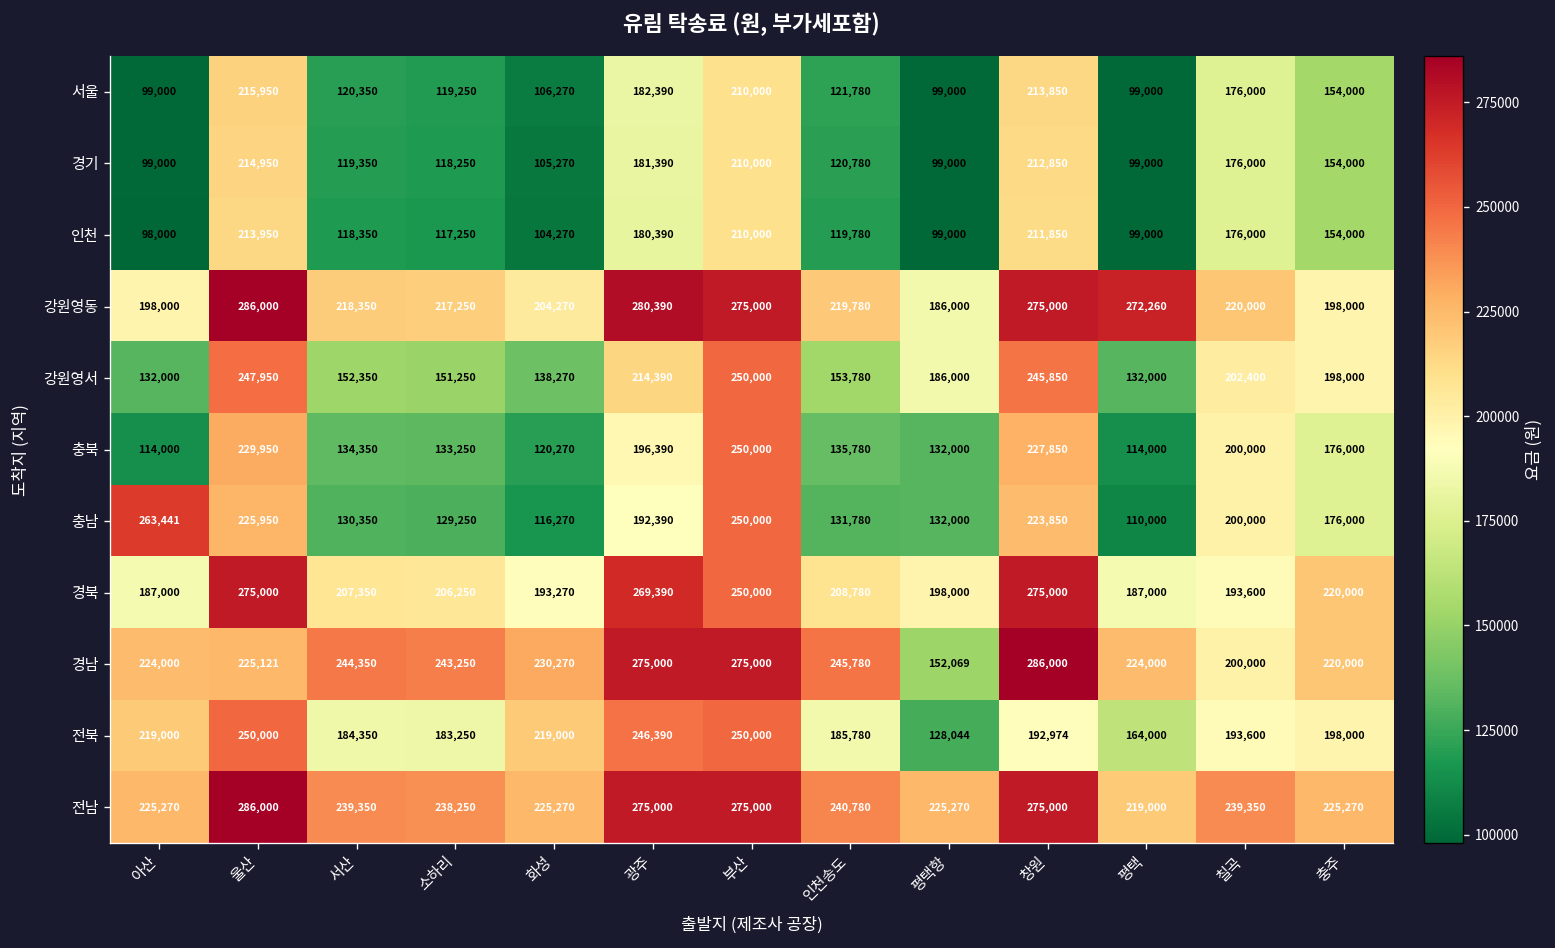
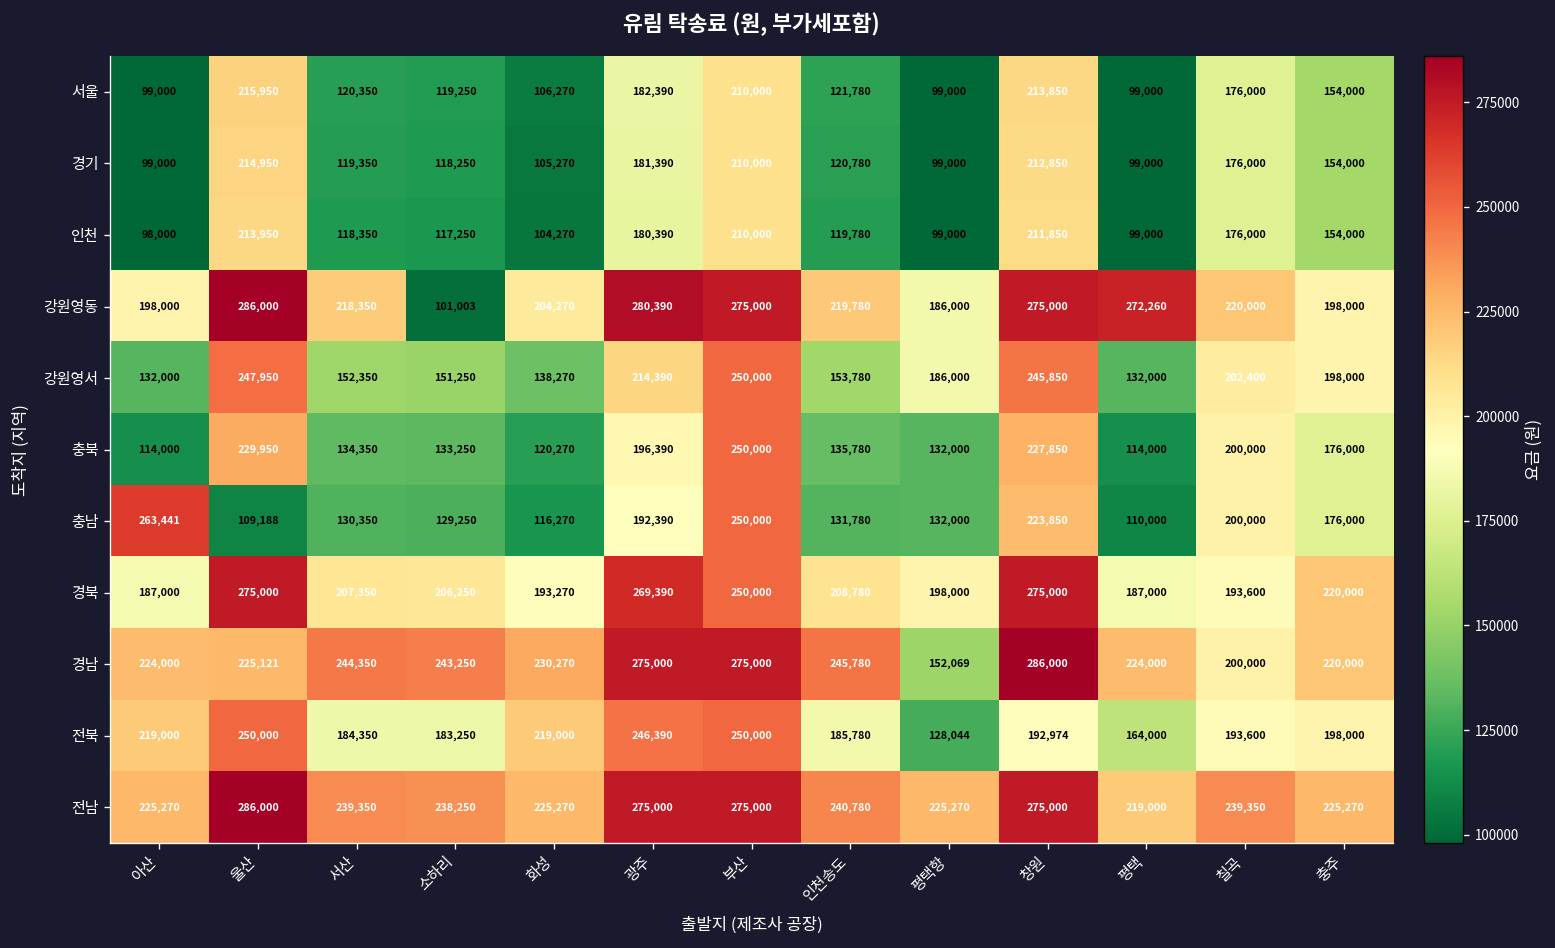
  {
    "서울": {
      "아산": "99,000",
      "울산": "215,950",
      "서산": "120,350",
      "소하리": "119,250",
      "화성": "106,270",
      "광주": "182,390",
      "부산": "210,000",
      "인천송도": "121,780",
      "평택항": "99,000",
      "창원": "213,850",
      "평택": "99,000",
      "칠곡": "176,000",
      "충주": "154,000"
    },
    "경기": {
      "아산": "99,000",
      "울산": "214,950",
      "서산": "119,350",
      "소하리": "118,250",
      "화성": "105,270",
      "광주": "181,390",
      "부산": "210,000",
      "인천송도": "120,780",
      "평택항": "99,000",
      "창원": "212,850",
      "평택": "99,000",
      "칠곡": "176,000",
      "충주": "154,000"
    },
    "인천": {
      "아산": "98,000",
      "울산": "213,950",
      "서산": "118,350",
      "소하리": "117,250",
      "화성": "104,270",
      "광주": "180,390",
      "부산": "210,000",
      "인천송도": "119,780",
      "평택항": "99,000",
      "창원": "211,850",
      "평택": "99,000",
      "칠곡": "176,000",
      "충주": "154,000"
    },
    "강원영동": {
      "아산": "198,000",
      "울산": "286,000",
      "서산": "218,350",
-     "소하리": "217,250",
+     "소하리": "101,003",
      "화성": "204,270",
      "광주": "280,390",
      "부산": "275,000",
      "인천송도": "219,780",
      "평택항": "186,000",
      "창원": "275,000",
      "평택": "272,260",
      "칠곡": "220,000",
      "충주": "198,000"
    },
    "강원영서": {
      "아산": "132,000",
      "울산": "247,950",
      "서산": "152,350",
      "소하리": "151,250",
      "화성": "138,270",
      "광주": "214,390",
      "부산": "250,000",
      "인천송도": "153,780",
      "평택항": "186,000",
      "창원": "245,850",
      "평택": "132,000",
      "칠곡": "202,400",
      "충주": "198,000"
    },
    "충북": {
      "아산": "114,000",
      "울산": "229,950",
      "서산": "134,350",
      "소하리": "133,250",
      "화성": "120,270",
      "광주": "196,390",
      "부산": "250,000",
      "인천송도": "135,780",
      "평택항": "132,000",
      "창원": "227,850",
      "평택": "114,000",
      "칠곡": "200,000",
      "충주": "176,000"
    },
    "충남": {
      "아산": "263,441",
-     "울산": "225,950",
+     "울산": "109,188",
      "서산": "130,350",
      "소하리": "129,250",
      "화성": "116,270",
      "광주": "192,390",
      "부산": "250,000",
      "인천송도": "131,780",
      "평택항": "132,000",
      "창원": "223,850",
      "평택": "110,000",
      "칠곡": "200,000",
      "충주": "176,000"
    },
    "경북": {
      "아산": "187,000",
      "울산": "275,000",
      "서산": "207,350",
      "소하리": "206,250",
      "화성": "193,270",
      "광주": "269,390",
      "부산": "250,000",
      "인천송도": "208,780",
      "평택항": "198,000",
      "창원": "275,000",
      "평택": "187,000",
      "칠곡": "193,600",
      "충주": "220,000"
    },
    "경남": {
      "아산": "224,000",
      "울산": "225,121",
      "서산": "244,350",
      "소하리": "243,250",
      "화성": "230,270",
      "광주": "275,000",
      "부산": "275,000",
      "인천송도": "245,780",
      "평택항": "152,069",
      "창원": "286,000",
      "평택": "224,000",
      "칠곡": "200,000",
      "충주": "220,000"
    },
    "전북": {
      "아산": "219,000",
      "울산": "250,000",
      "서산": "184,350",
      "소하리": "183,250",
      "화성": "219,000",
      "광주": "246,390",
      "부산": "250,000",
      "인천송도": "185,780",
      "평택항": "128,044",
      "창원": "192,974",
      "평택": "164,000",
      "칠곡": "193,600",
      "충주": "198,000"
    },
    "전남": {
      "아산": "225,270",
      "울산": "286,000",
      "서산": "239,350",
      "소하리": "238,250",
      "화성": "225,270",
      "광주": "275,000",
      "부산": "275,000",
      "인천송도": "240,780",
      "평택항": "225,270",
      "창원": "275,000",
      "평택": "219,000",
      "칠곡": "239,350",
      "충주": "225,270"
    }
  }
